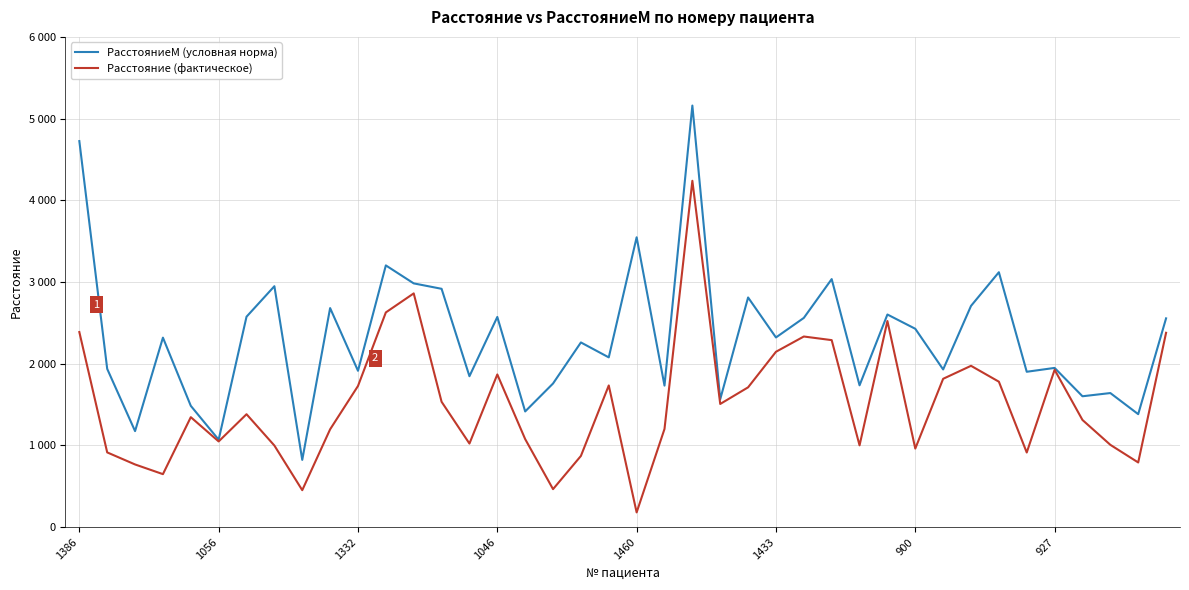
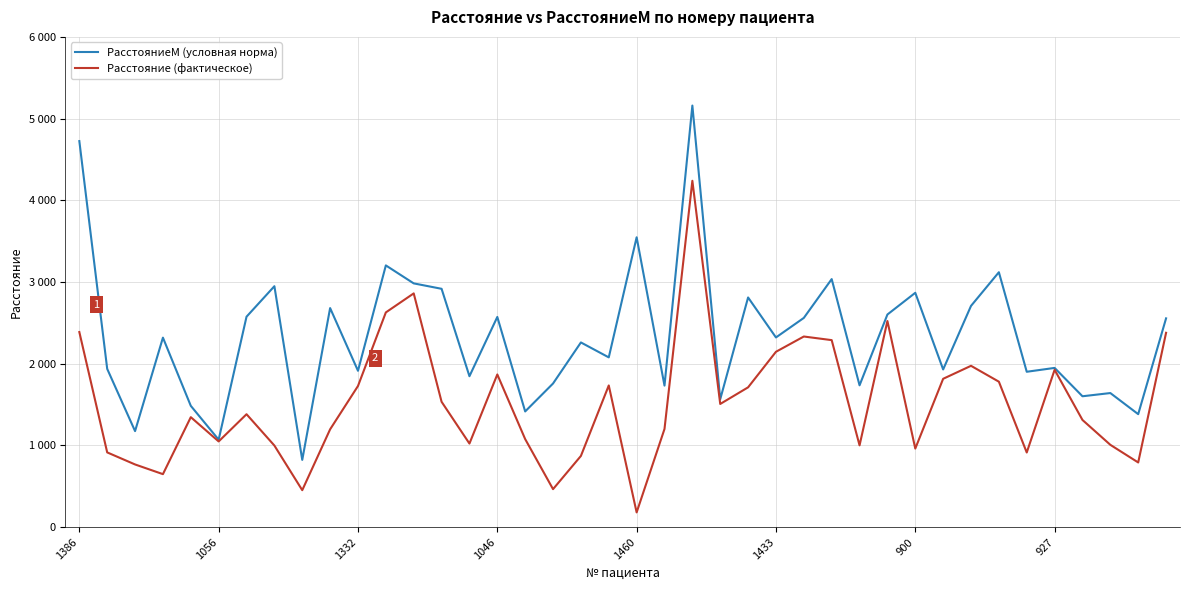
  {
    "РасстояниеМ (условная норма)": {
      "1386": 4700,
      "1046": 2600,
      "1460": 3500,
      "1433": 2300,
-     "900": 2400
+     "900": 2900
    },
    "Расстояние (фактическое)": {
      "1386": 2400,
      "1332": 1700,
      "1046": 1900,
      "1460": 200,
      "1433": 2100,
      "900": 1000
    }
  }
